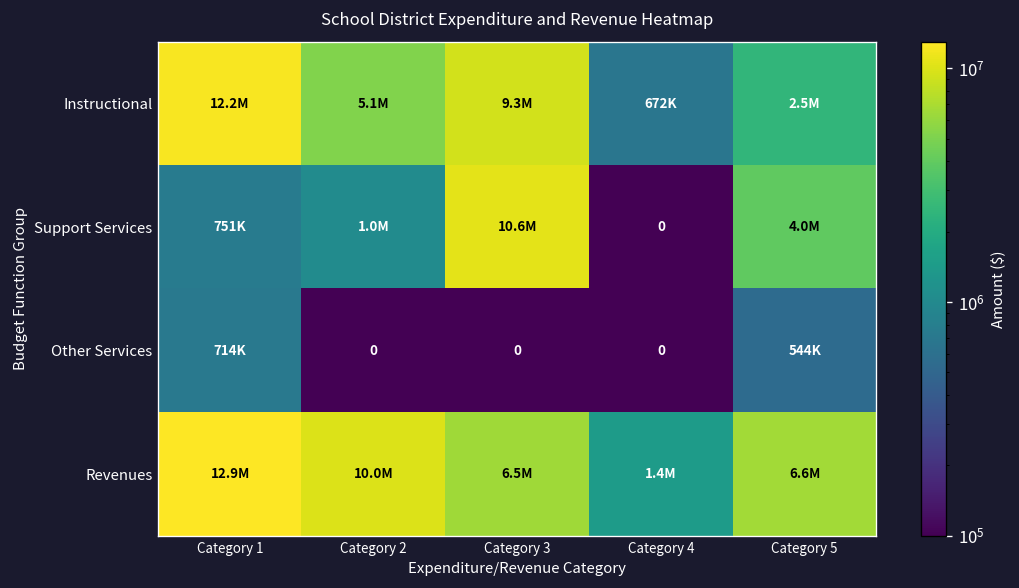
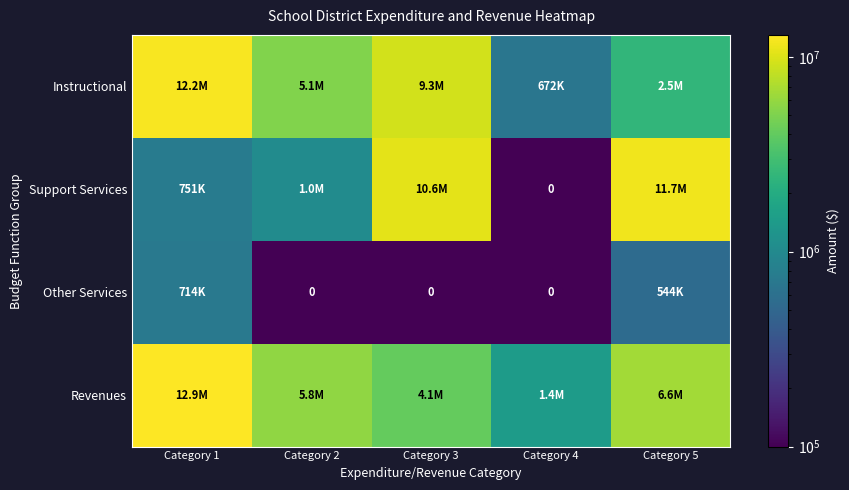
  {
    "Instructional": {
      "Category 1": "12.2M",
      "Category 2": "5.1M",
      "Category 3": "9.3M",
      "Category 4": "672K",
      "Category 5": "2.5M"
    },
    "Support Services": {
      "Category 1": "751K",
      "Category 2": "1.0M",
      "Category 3": "10.6M",
      "Category 4": "0",
-     "Category 5": "4.0M"
+     "Category 5": "11.7M"
    },
    "Other Services": {
      "Category 1": "714K",
      "Category 2": "0",
      "Category 3": "0",
      "Category 4": "0",
      "Category 5": "544K"
    },
    "Revenues": {
      "Category 1": "12.9M",
-     "Category 2": "10.0M",
-     "Category 3": "6.5M",
+     "Category 2": "5.8M",
+     "Category 3": "4.1M",
      "Category 4": "1.4M",
      "Category 5": "6.6M"
    }
  }
